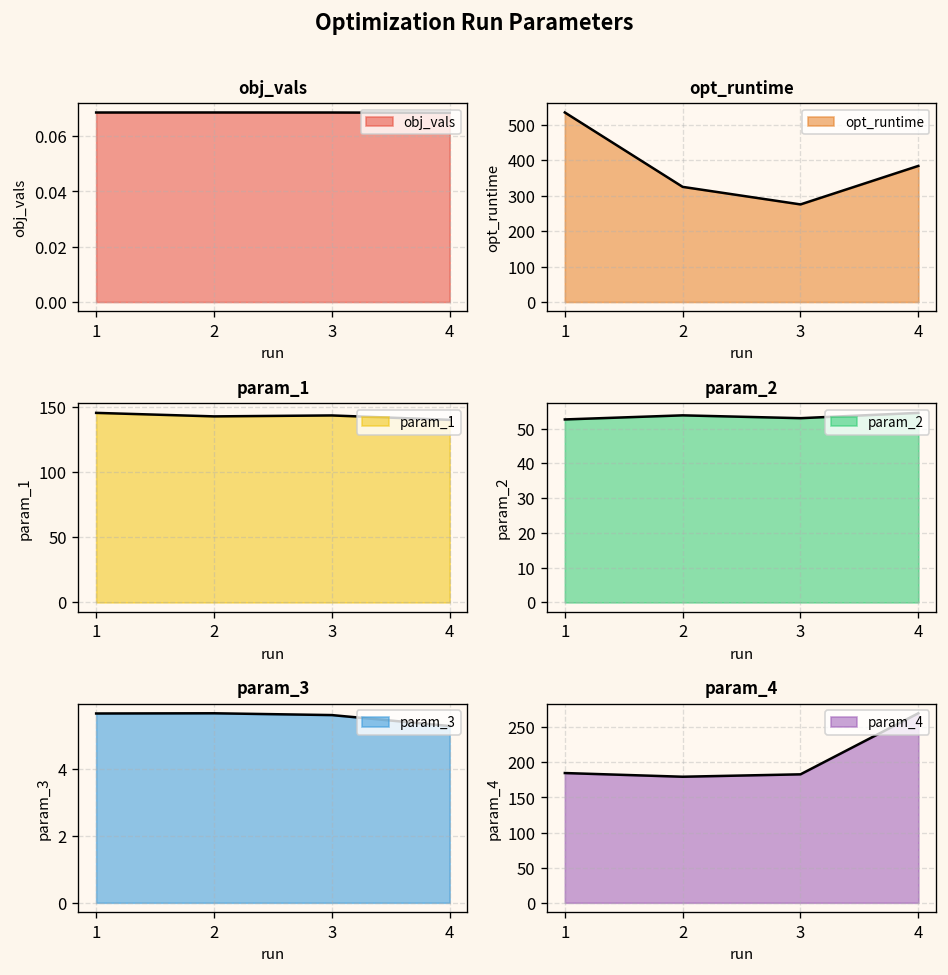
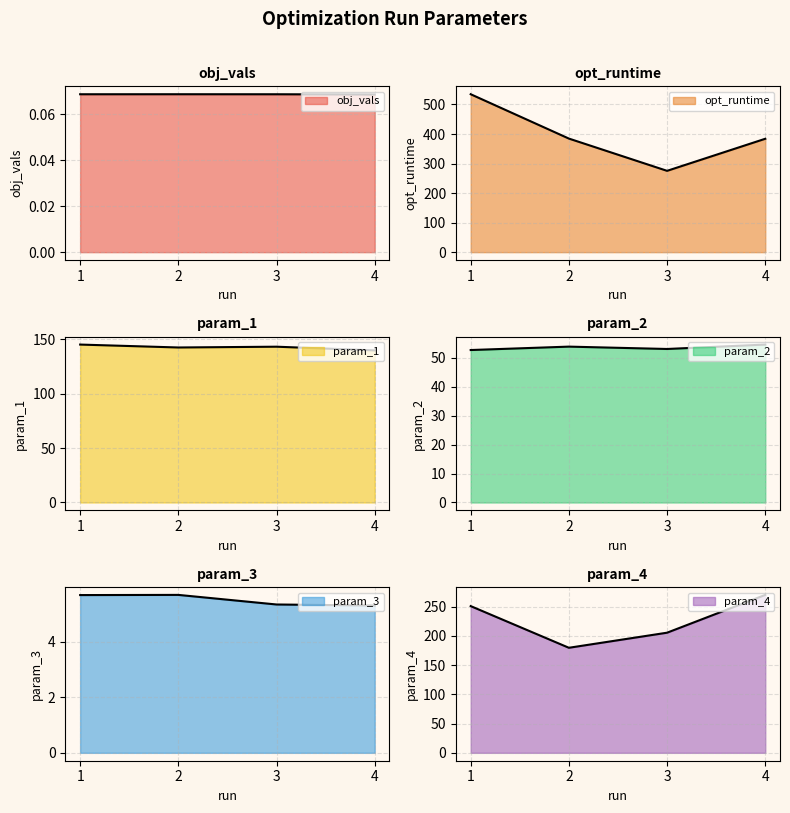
  {
    "obj_vals": {
      "1": 0.069,
      "2": 0.069,
      "3": 0.069
    },
    "opt_runtime": {
      "1": 530,
-     "2": 320,
+     "2": 380,
      "3": 280,
      "4": 380
    },
    "param_1": {
      "1": 145,
      "2": 143,
      "3": 143
    },
    "param_2": {
      "1": 53,
      "2": 54,
      "3": 53
    },
    "param_3": {
      "1": 5.7,
      "2": 5.7,
-     "3": 5.6
+     "3": 5.3
    },
    "param_4": {
-     "1": 180,
+     "1": 250,
      "2": 180,
-     "3": 180
+     "3": 210
    }
  }
